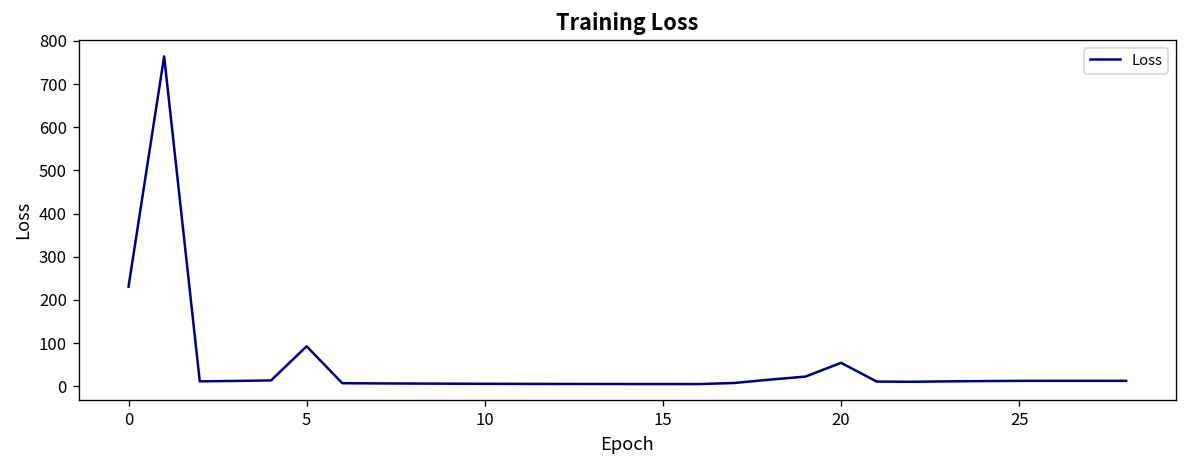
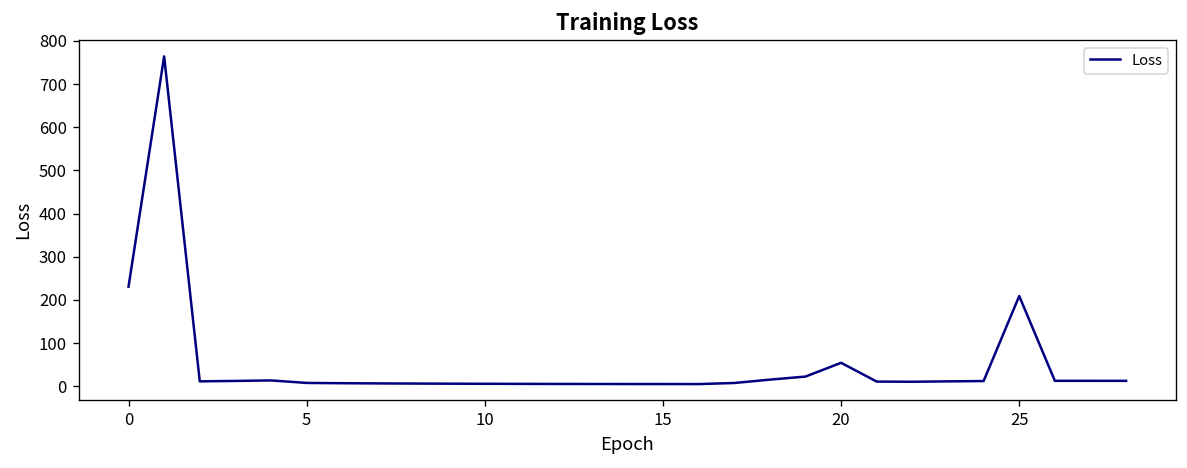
  {
    "0": 230,
-   "5": 90,
+   "5": 10,
    "10": 10,
    "15": 0,
    "20": 50,
-   "25": 10
+   "25": 210
  }
